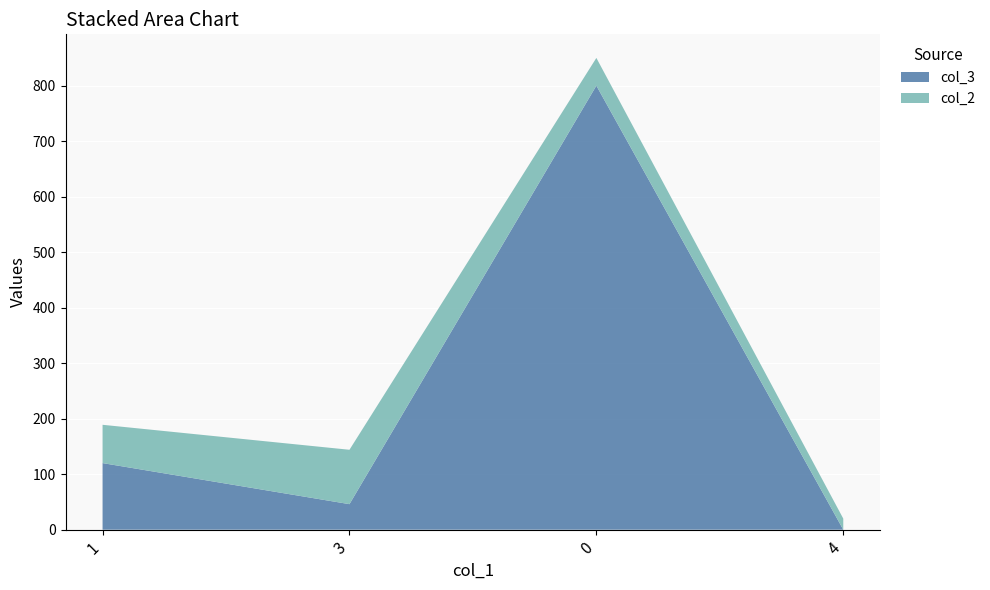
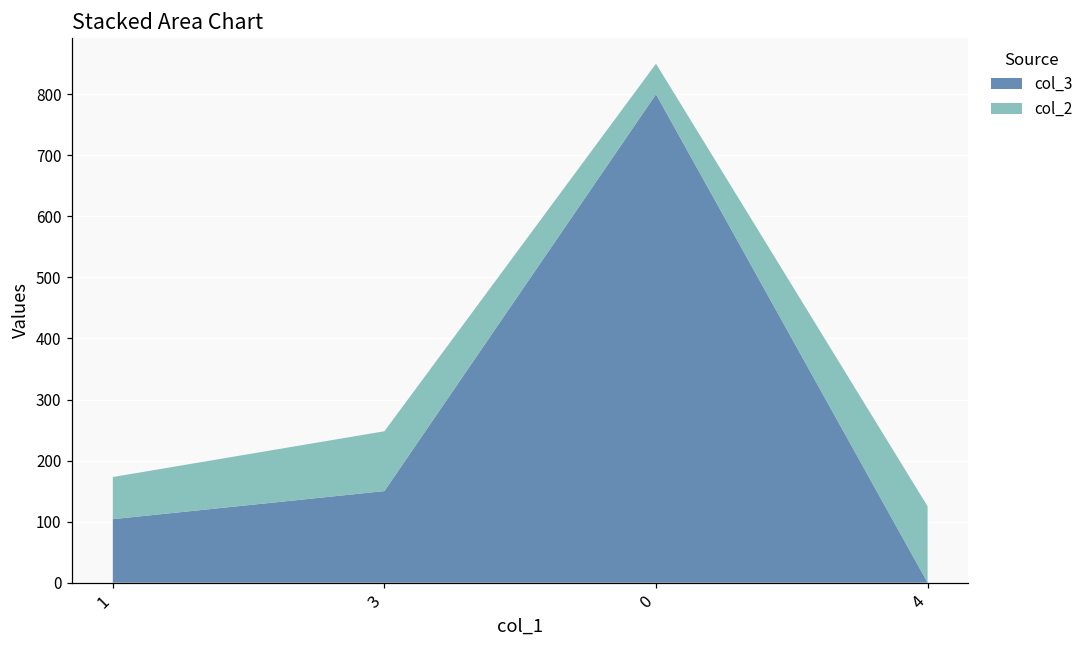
  {
    "col_3": {
-     "1": 120,
-     "3": 50,
+     "1": 100,
+     "3": 150,
      "0": 800,
      "4": 0
    },
    "col_2": {
      "1": 70,
      "3": 100,
      "0": 50,
-     "4": 20
+     "4": 130
    }
  }
